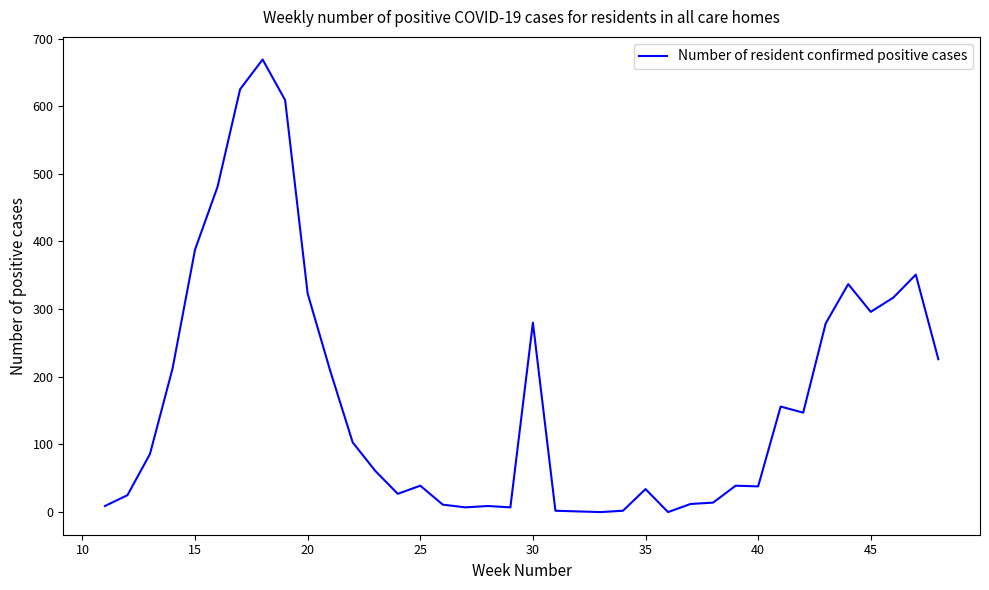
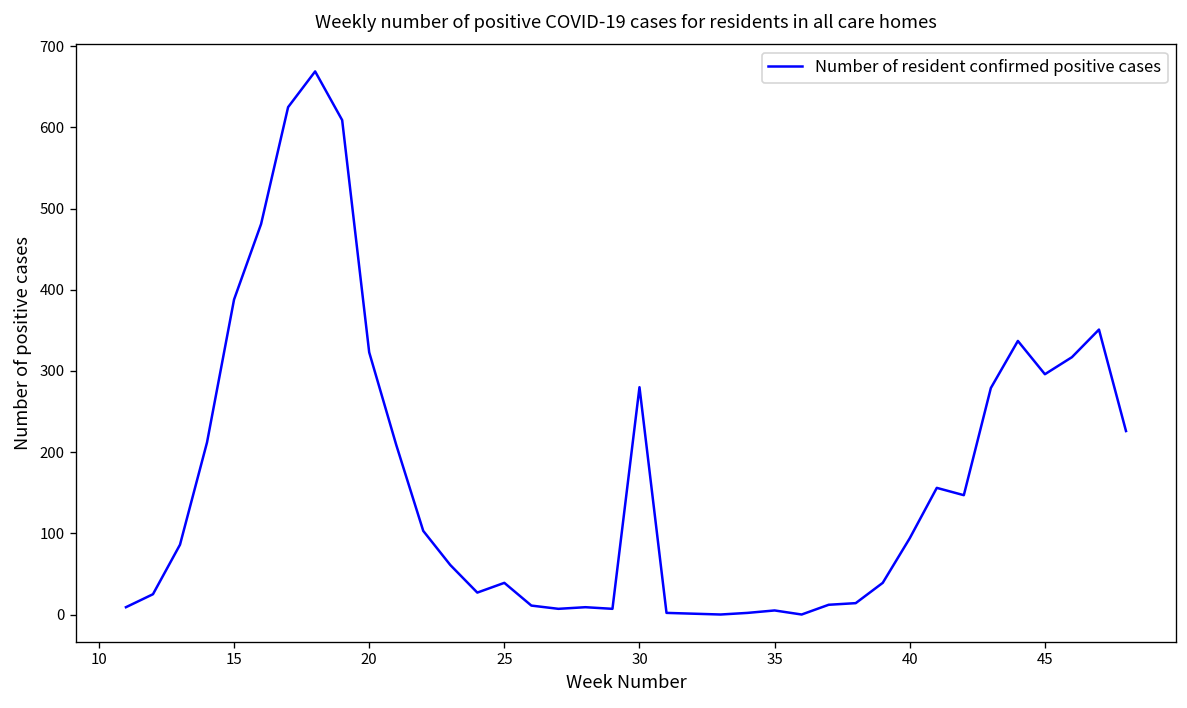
  {
    "15": 390,
    "20": 320,
    "25": 40,
    "30": 280,
-   "35": 30,
-   "40": 40,
+   "35": 10,
+   "40": 90,
    "45": 300
  }
